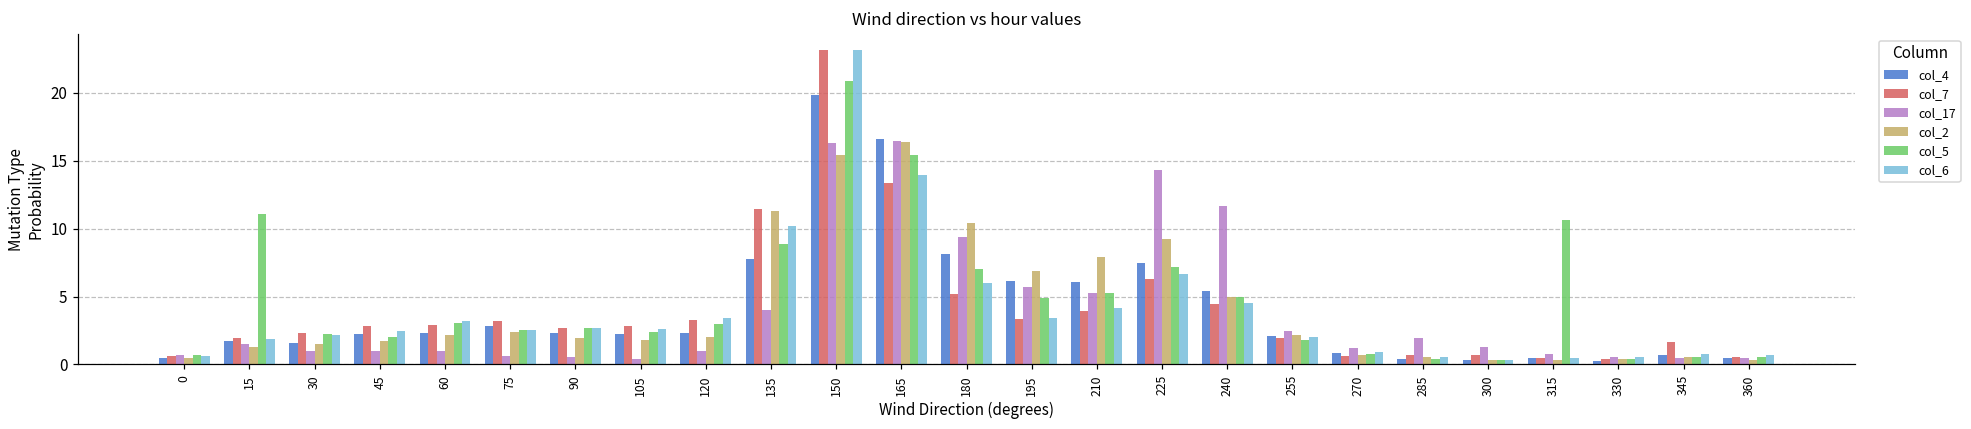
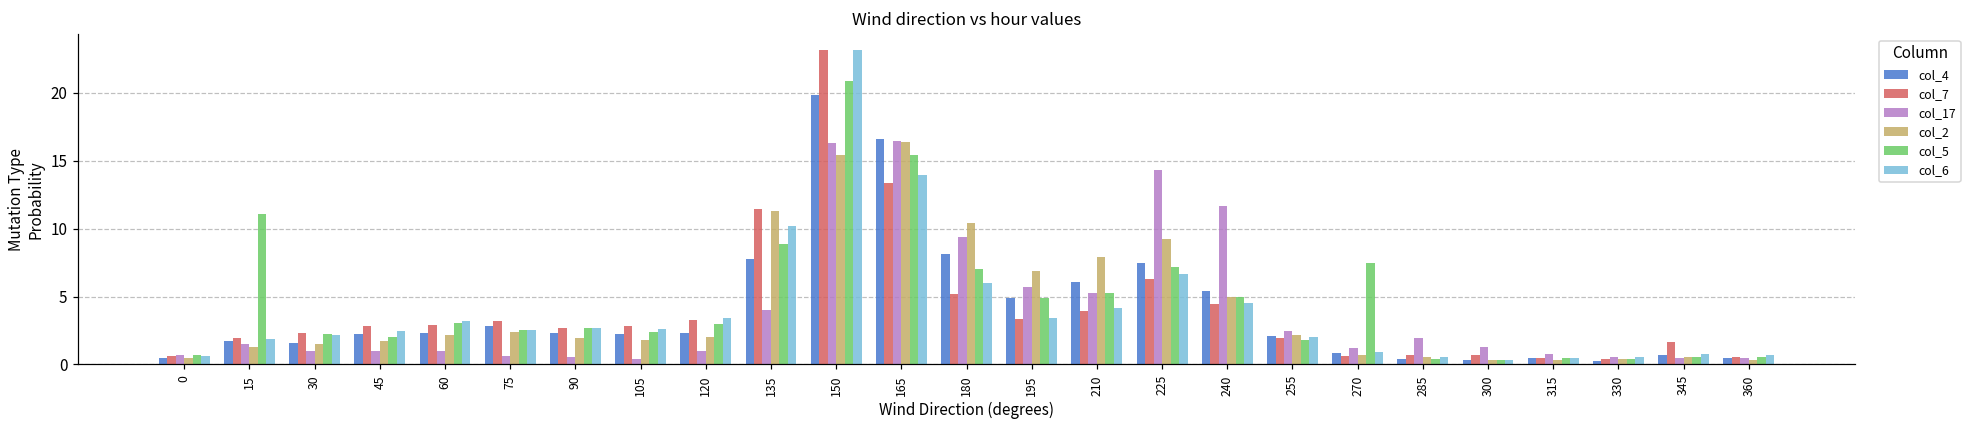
  {
    "col_4": {
      "0": 0.5,
      "15": 1.7,
      "30": 1.6,
      "45": 2.2,
      "60": 2.3,
      "75": 2.9,
      "90": 2.3,
      "105": 2.3,
      "120": 2.3,
      "135": 7.8,
      "150": 19.9,
      "165": 16.6,
      "180": 8.1,
-     "195": 6.2,
+     "195": 4.9,
      "210": 6.1,
      "225": 7.5,
      "240": 5.4,
      "255": 2.1,
      "270": 0.8,
      "285": 0.4,
      "300": 0.3,
      "315": 0.5,
      "330": 0.3,
      "345": 0.7,
      "360": 0.5
    },
    "col_7": {
      "0": 0.7,
      "15": 1.9,
      "30": 2.3,
      "45": 2.8,
      "60": 2.9,
      "75": 3.2,
      "90": 2.7,
      "105": 2.8,
      "120": 3.3,
      "135": 11.5,
      "150": 23.1,
      "165": 13.4,
      "180": 5.2,
      "195": 3.4,
      "210": 4.0,
      "225": 6.3,
      "240": 4.5,
      "255": 2.0,
      "270": 0.6,
      "285": 0.7,
      "300": 0.7,
      "315": 0.5,
      "330": 0.4,
      "345": 1.7,
      "360": 0.6
    },
    "col_17": {
      "0": 0.7,
      "15": 1.5,
      "30": 1.0,
      "45": 1.0,
      "60": 1.0,
      "75": 0.6,
      "90": 0.5,
      "105": 0.4,
      "120": 1.0,
      "135": 4.0,
      "150": 16.3,
      "165": 16.5,
      "180": 9.4,
      "195": 5.7,
      "210": 5.2,
      "225": 14.3,
      "240": 11.7,
      "255": 2.5,
      "270": 1.2,
      "285": 1.9,
      "300": 1.3,
      "315": 0.8,
      "330": 0.5,
      "345": 0.5,
      "360": 0.5
    },
    "col_2": {
      "0": 0.5,
      "15": 1.3,
      "30": 1.5,
      "45": 1.7,
      "60": 2.2,
      "75": 2.4,
      "90": 1.9,
      "105": 1.8,
      "120": 2.0,
      "135": 11.3,
      "150": 15.4,
      "165": 16.4,
      "180": 10.4,
      "195": 6.8,
      "210": 7.9,
      "225": 9.3,
      "240": 5.0,
      "255": 2.2,
      "270": 0.7,
      "285": 0.6,
      "300": 0.3,
      "315": 0.3,
      "330": 0.4,
      "345": 0.6,
      "360": 0.3
    },
    "col_5": {
      "0": 0.7,
      "15": 11.1,
      "30": 2.2,
      "45": 2.0,
      "60": 3.1,
      "75": 2.5,
      "90": 2.7,
      "105": 2.4,
      "120": 3.0,
      "135": 8.8,
      "150": 20.9,
      "165": 15.4,
      "180": 7.0,
      "195": 4.9,
      "210": 5.2,
      "225": 7.1,
      "240": 5.0,
      "255": 1.8,
-     "270": 0.8,
+     "270": 7.5,
      "285": 0.4,
      "300": 0.3,
-     "315": 10.6,
+     "315": 0.5,
      "330": 0.4,
      "345": 0.6,
      "360": 0.6
    },
    "col_6": {
      "0": 0.7,
      "15": 1.9,
      "30": 2.2,
      "45": 2.5,
      "60": 3.2,
      "75": 2.5,
      "90": 2.7,
      "105": 2.6,
      "120": 3.5,
      "135": 10.2,
      "150": 23.1,
      "165": 13.9,
      "180": 6.0,
      "195": 3.4,
      "210": 4.2,
      "225": 6.7,
      "240": 4.5,
      "255": 2.1,
      "270": 0.9,
      "285": 0.6,
      "300": 0.3,
      "315": 0.5,
      "330": 0.6,
      "345": 0.8,
      "360": 0.7
    }
  }
